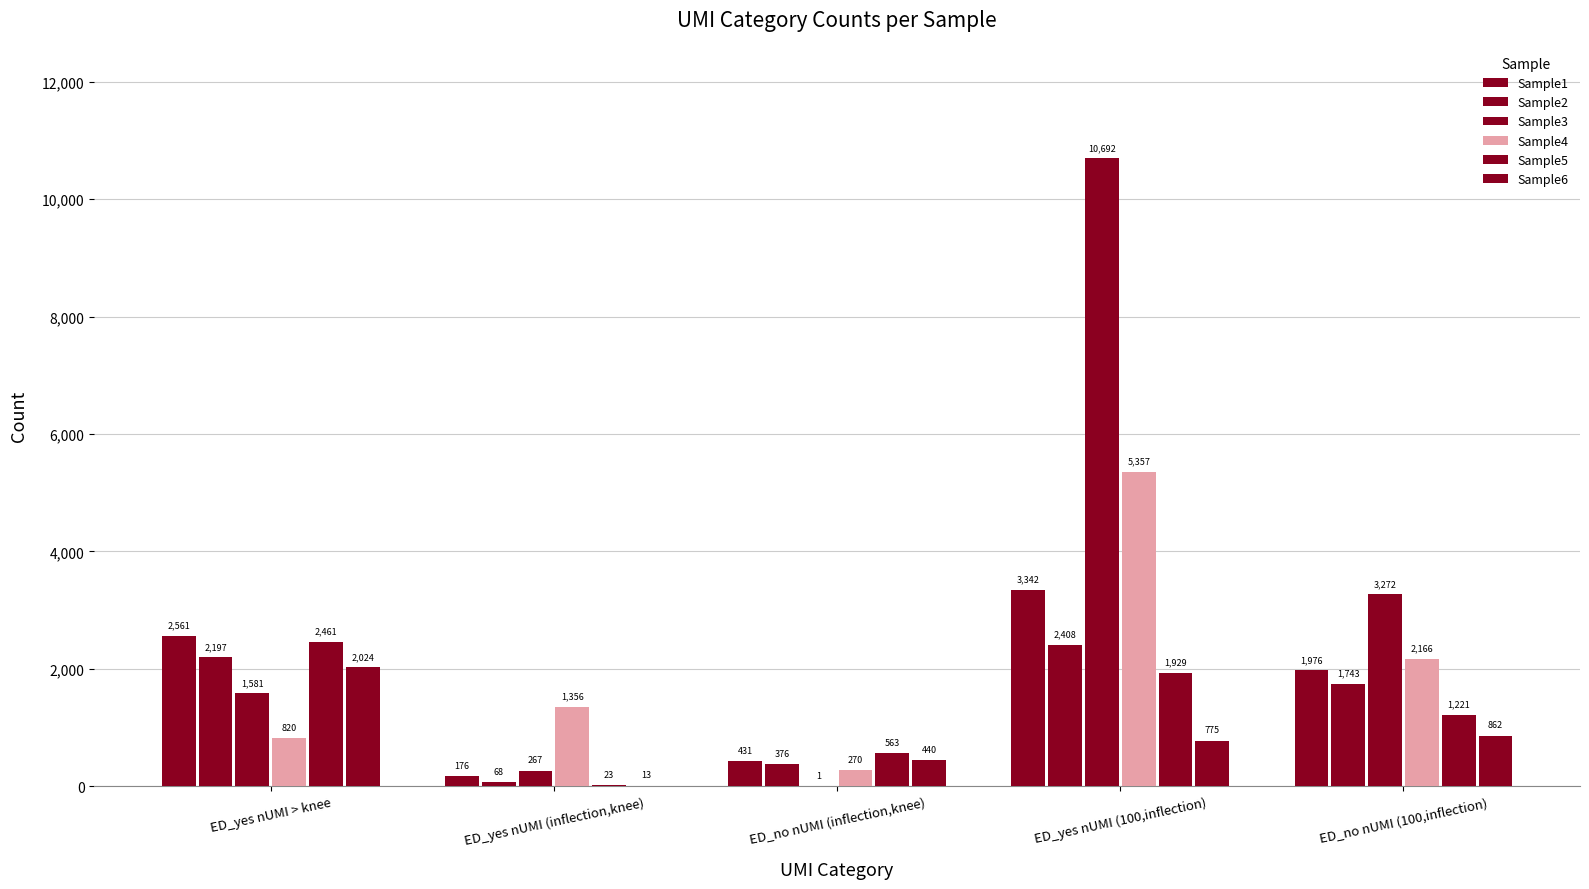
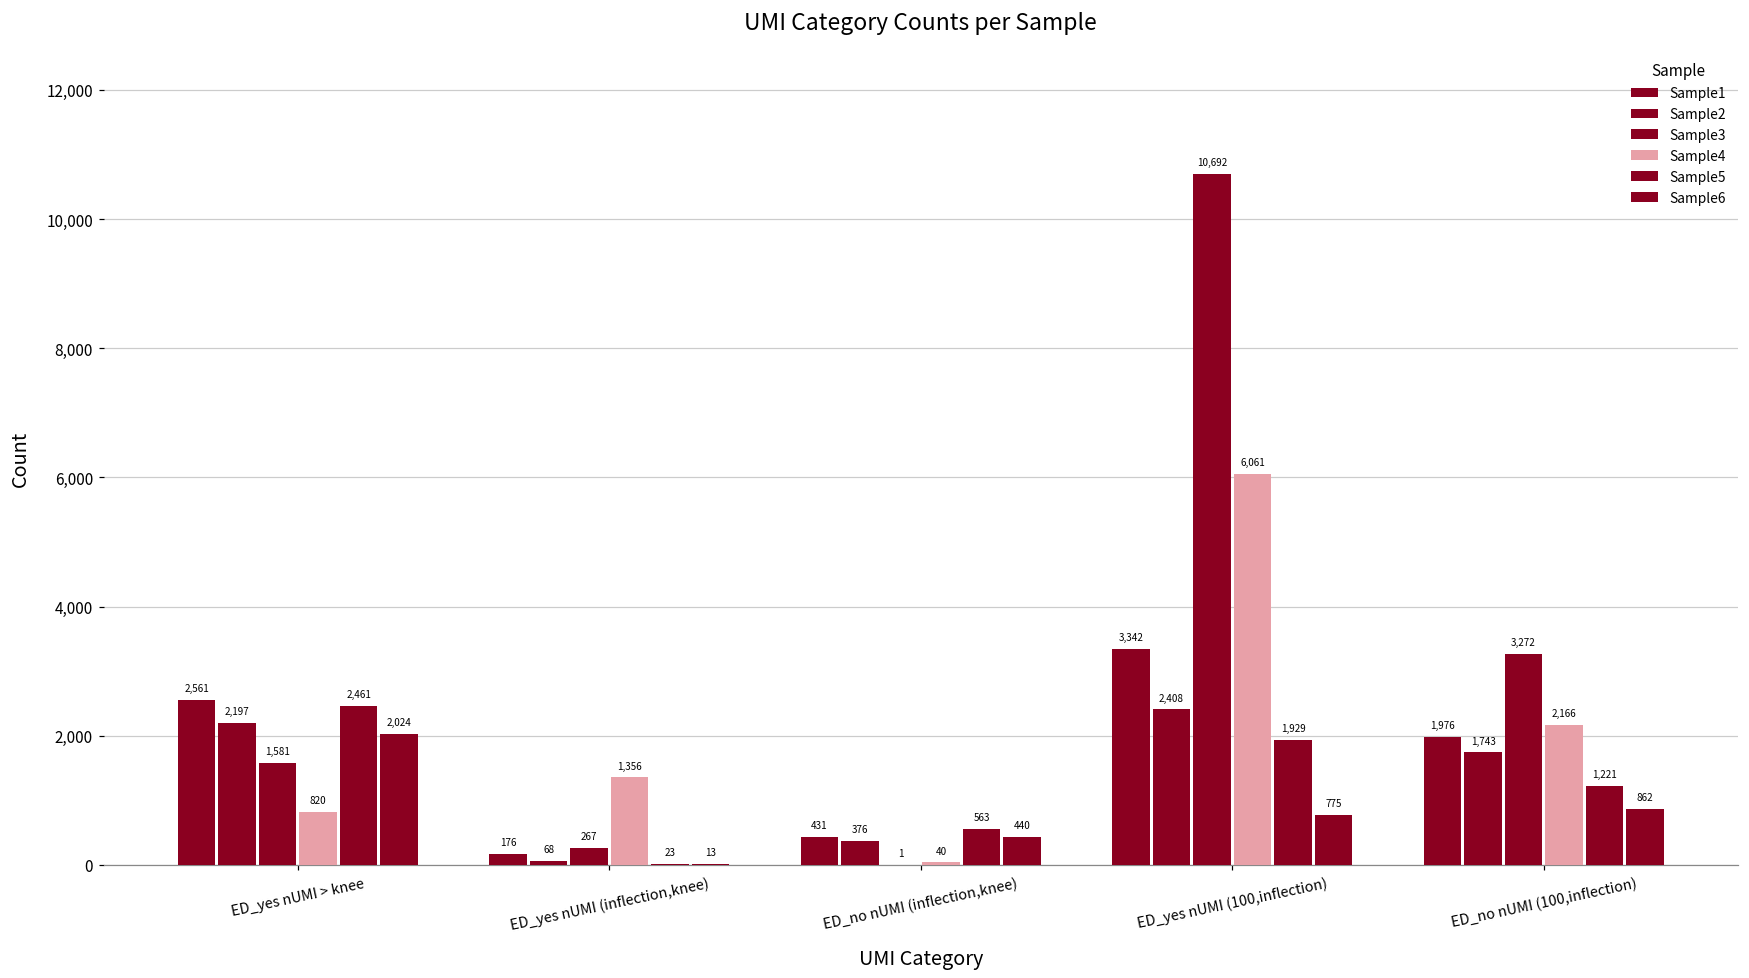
  {
    "Sample4": {
      "ED_yes nUMI > knee": "820",
      "ED_yes nUMI (inflection,knee)": "1,356",
-     "ED_no nUMI (inflection,knee)": "270",
-     "ED_yes nUMI (100,inflection)": "5,357",
+     "ED_no nUMI (inflection,knee)": "40",
+     "ED_yes nUMI (100,inflection)": "6,061",
      "ED_no nUMI (100,inflection)": "2,166"
    }
  }
